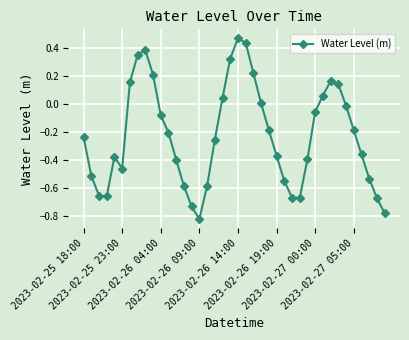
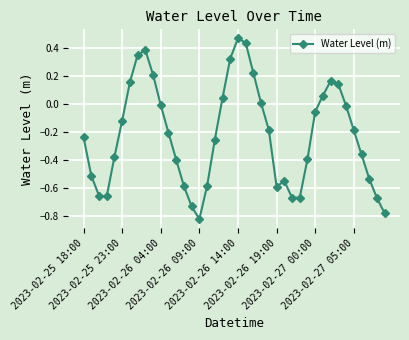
  {
    "2023-02-25 18:00": -0.24,
-   "2023-02-25 23:00": -0.46,
-   "2023-02-26 04:00": -0.08,
+   "2023-02-25 23:00": -0.12,
+   "2023-02-26 04:00": -0.01,
    "2023-02-26 09:00": -0.82,
    "2023-02-26 14:00": 0.47,
-   "2023-02-26 19:00": -0.37,
+   "2023-02-26 19:00": -0.59,
    "2023-02-27 00:00": -0.06,
    "2023-02-27 05:00": -0.19
  }
